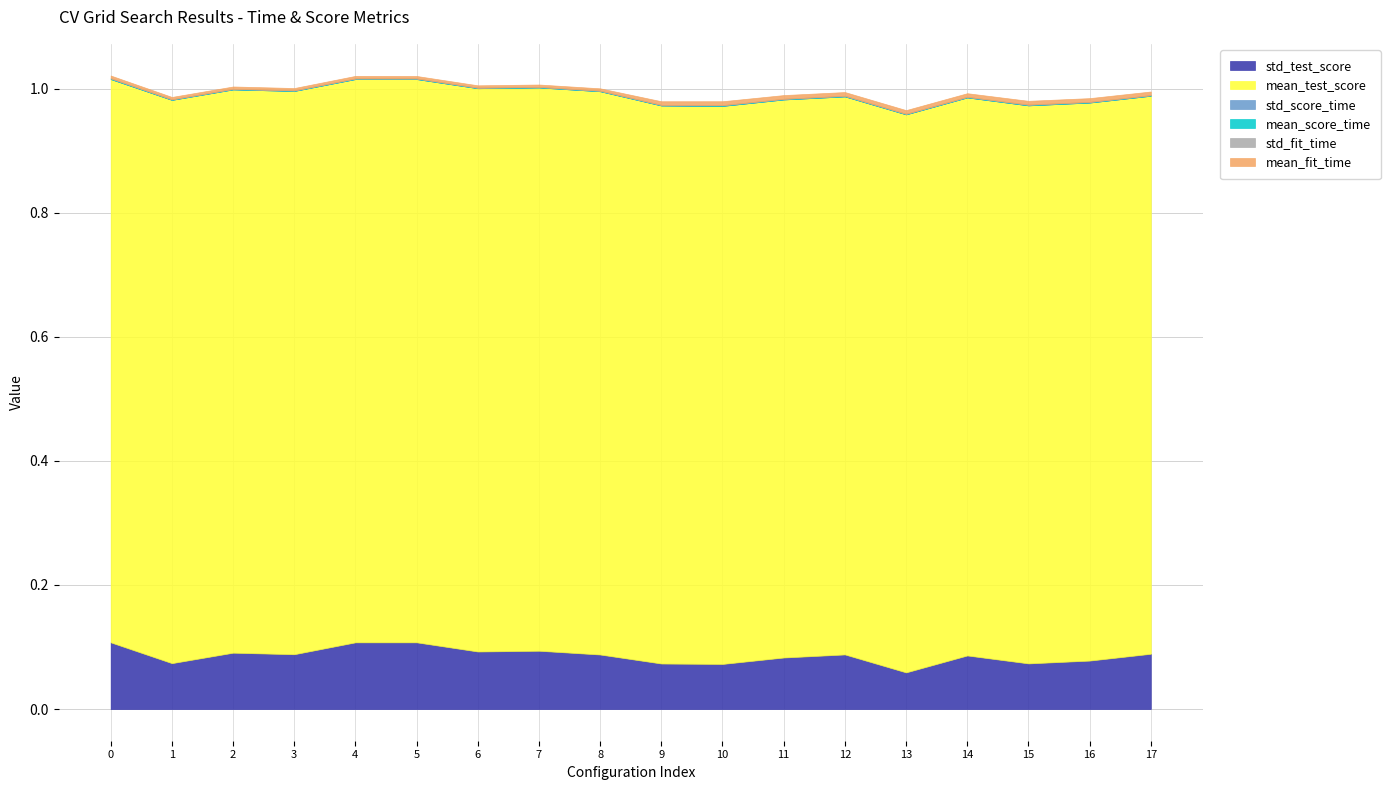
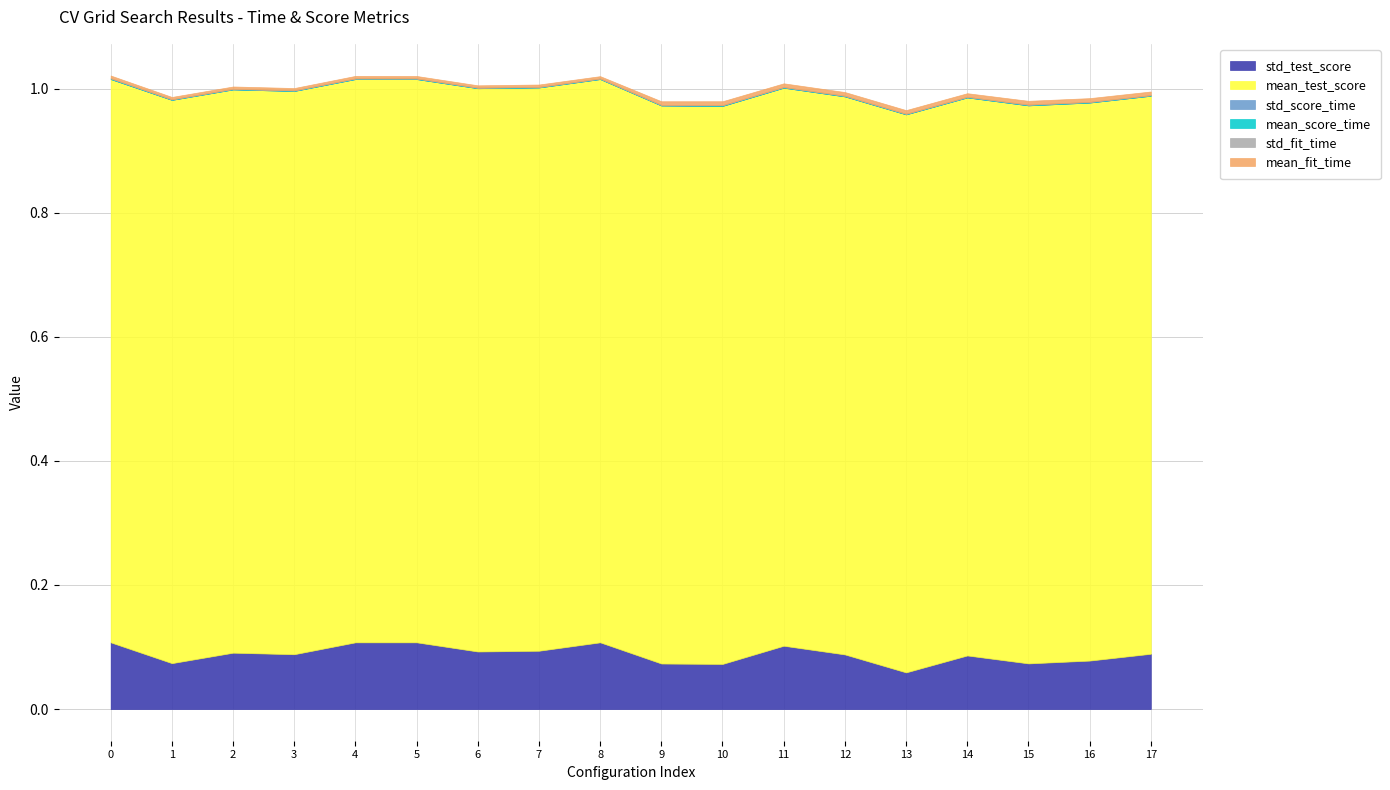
  {
    "std_test_score": {
      "0": 0.11,
      "1": 0.07,
      "2": 0.09,
      "3": 0.09,
      "4": 0.11,
      "5": 0.11,
      "6": 0.09,
      "7": 0.09,
-     "8": 0.09,
+     "8": 0.11,
      "9": 0.07,
      "10": 0.07,
-     "11": 0.08,
+     "11": 0.10,
      "12": 0.09,
      "13": 0.06,
      "14": 0.09,
      "15": 0.07,
      "16": 0.08,
      "17": 0.09
    },
    "mean_fit_time": {
      "0": 0.00,
      "9": 0.01,
      "10": 0.01,
      "11": 0.01,
      "12": 0.01,
      "13": 0.01,
      "14": 0.01,
      "15": 0.01,
      "16": 0.01,
      "17": 0.01
    }
  }
